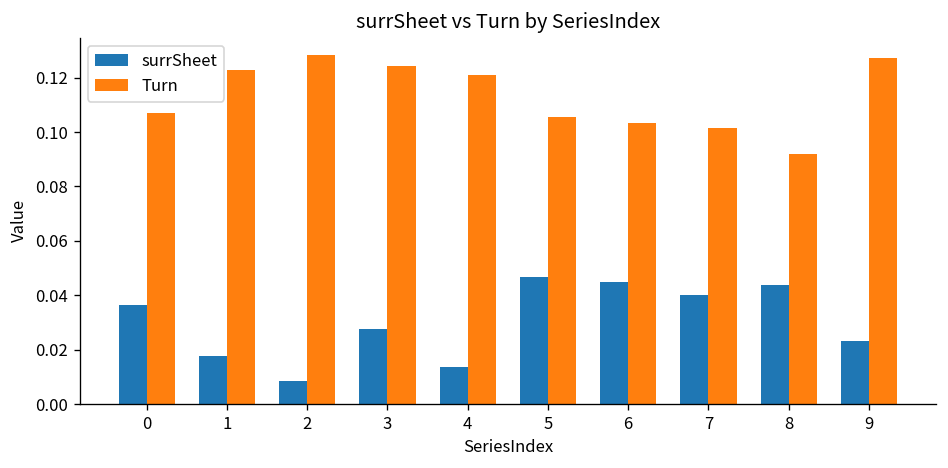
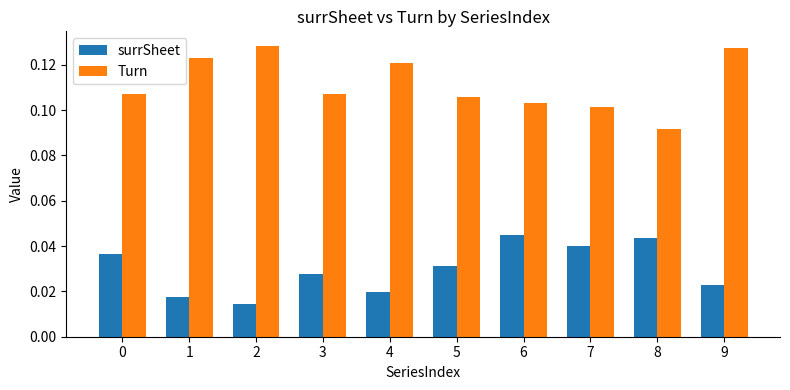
  {
    "surrSheet": {
      "0": 0.036,
      "1": 0.018,
-     "2": 0.009,
+     "2": 0.014,
      "3": 0.028,
-     "4": 0.014,
-     "5": 0.047,
+     "4": 0.020,
+     "5": 0.031,
      "6": 0.045,
      "7": 0.040,
      "8": 0.044,
      "9": 0.023
    },
    "Turn": {
      "0": 0.107,
      "1": 0.123,
      "2": 0.128,
-     "3": 0.124,
+     "3": 0.107,
      "4": 0.121,
      "5": 0.106,
      "6": 0.103,
      "7": 0.101,
      "8": 0.092,
      "9": 0.127
    }
  }
